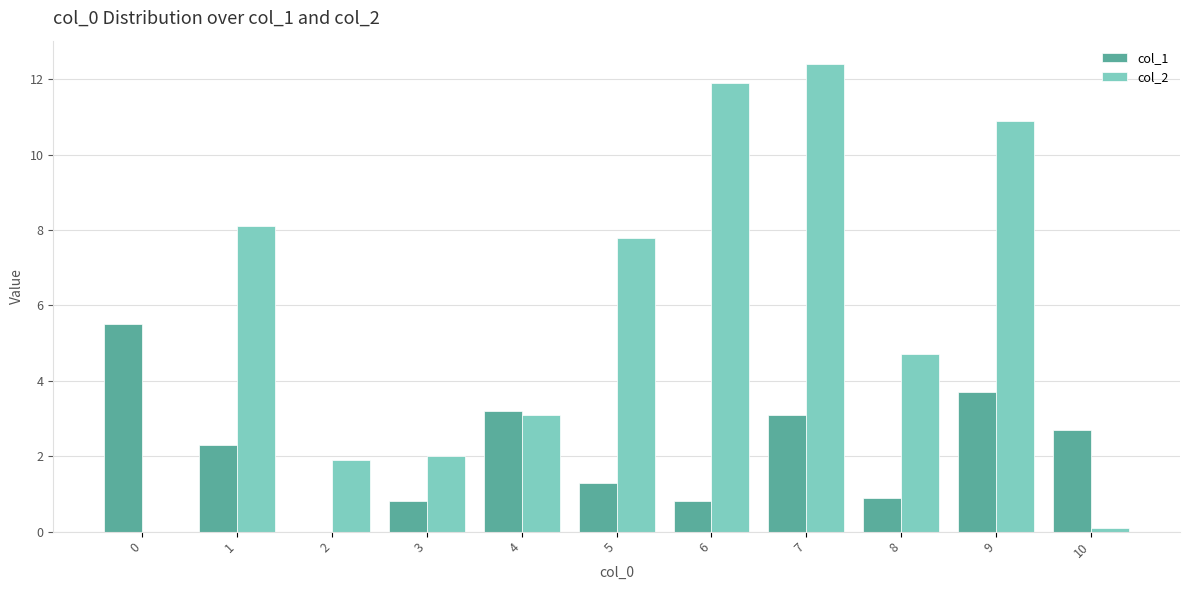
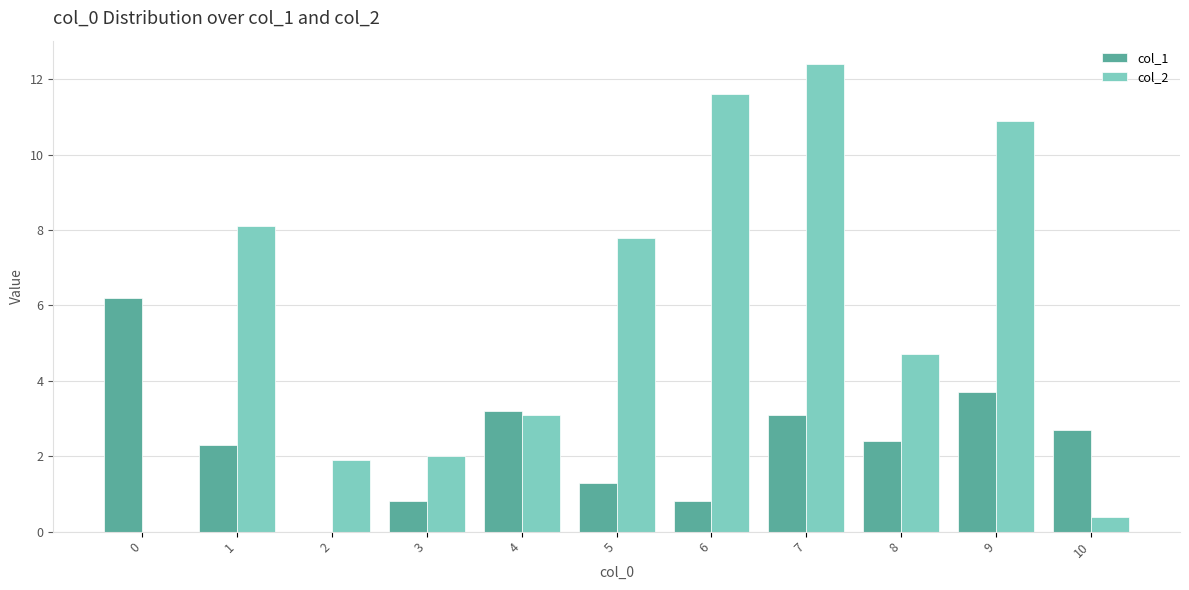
  {
    "col_1": {
-     "0": 5.5,
+     "0": 6.2,
      "1": 2.3,
      "2": 0.0,
      "3": 0.8,
      "4": 3.2,
      "5": 1.3,
      "6": 0.8,
      "7": 3.1,
-     "8": 0.9,
+     "8": 2.4,
      "9": 3.7,
      "10": 2.7
    },
    "col_2": {
      "0": 0.0,
      "1": 8.1,
      "2": 1.9,
      "3": 2.0,
      "4": 3.1,
      "5": 7.8,
-     "6": 11.9,
+     "6": 11.6,
      "7": 12.4,
      "8": 4.7,
      "9": 10.9,
-     "10": 0.1
+     "10": 0.4
    }
  }
